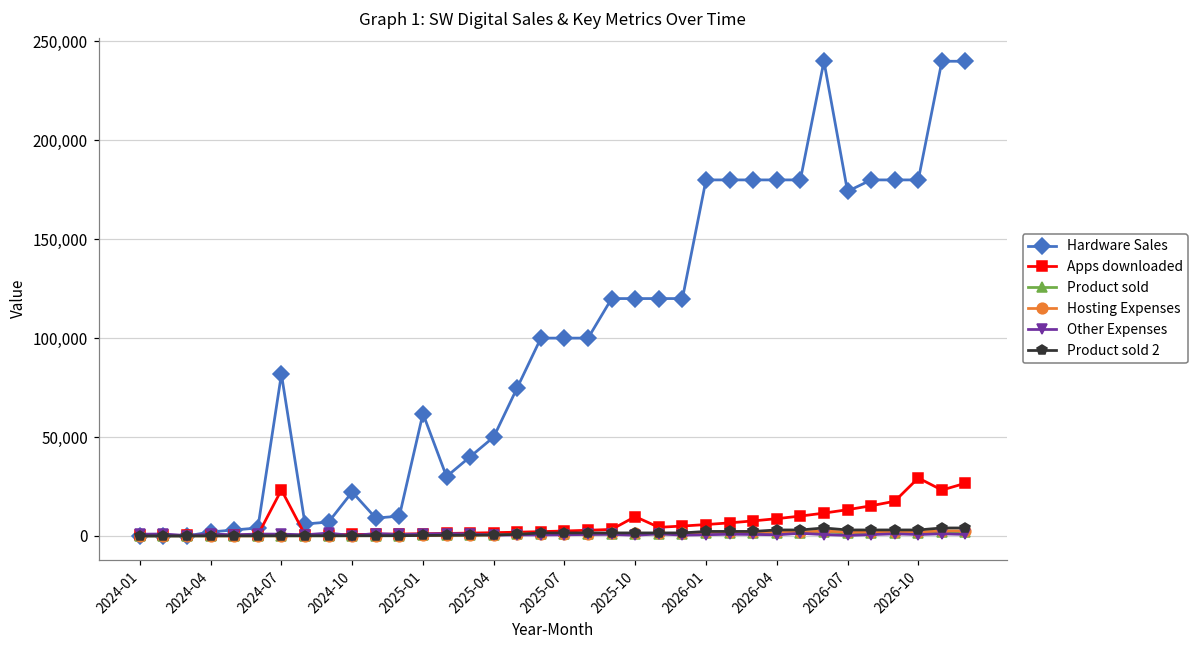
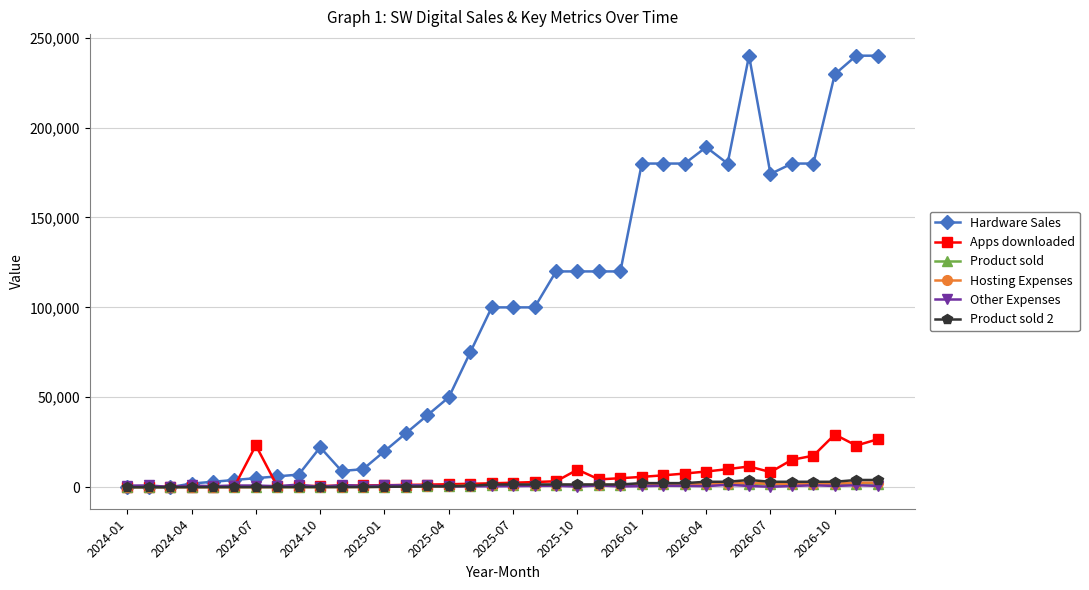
  {
    "Hardware Sales": {
-     "2024-07": "82,000",
+     "2024-07": "5,000",
      "2024-10": "22,000",
-     "2025-01": "62,000",
+     "2025-01": "20,000",
      "2025-04": "50,000",
      "2025-07": "100,000",
      "2025-10": "120,000",
      "2026-01": "180,000",
-     "2026-04": "180,000",
+     "2026-04": "189,000",
      "2026-07": "174,000",
-     "2026-10": "180,000"
+     "2026-10": "230,000"
    },
    "Apps downloaded": {
      "2024-07": "23,000",
      "2025-10": "10,000",
      "2026-01": "6,000",
      "2026-04": "9,000",
-     "2026-07": "13,000",
+     "2026-07": "8,000",
      "2026-10": "29,000"
    }
  }
